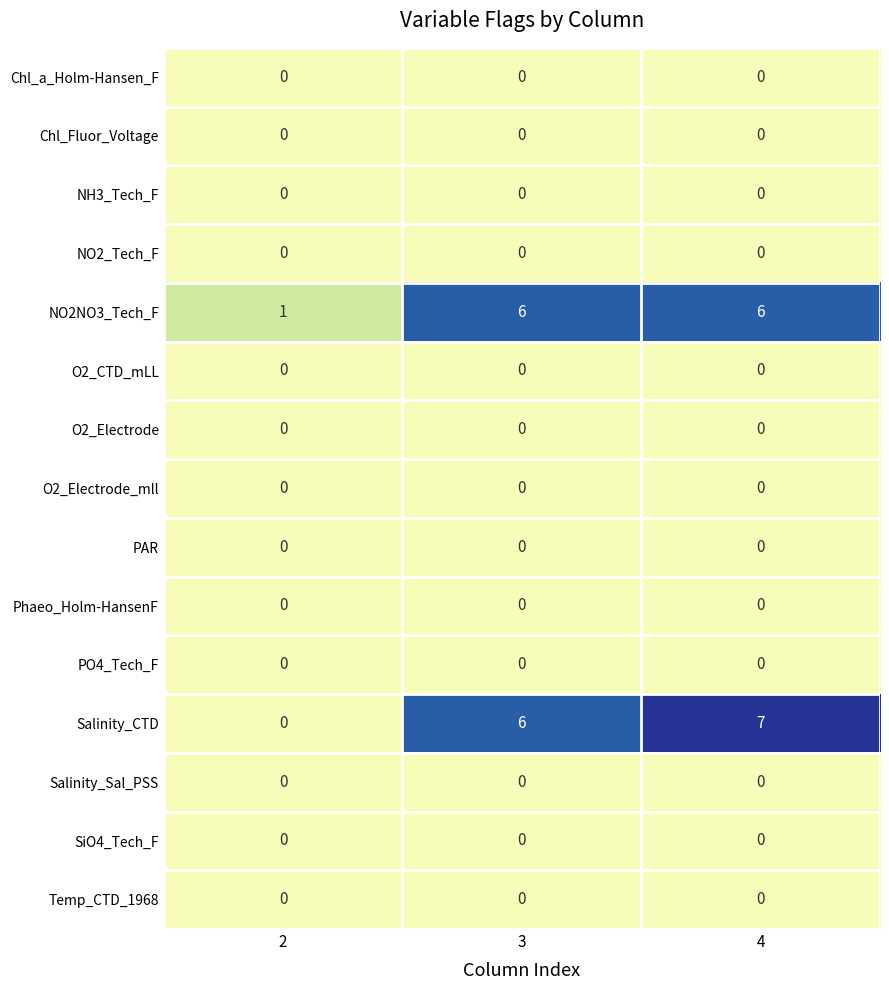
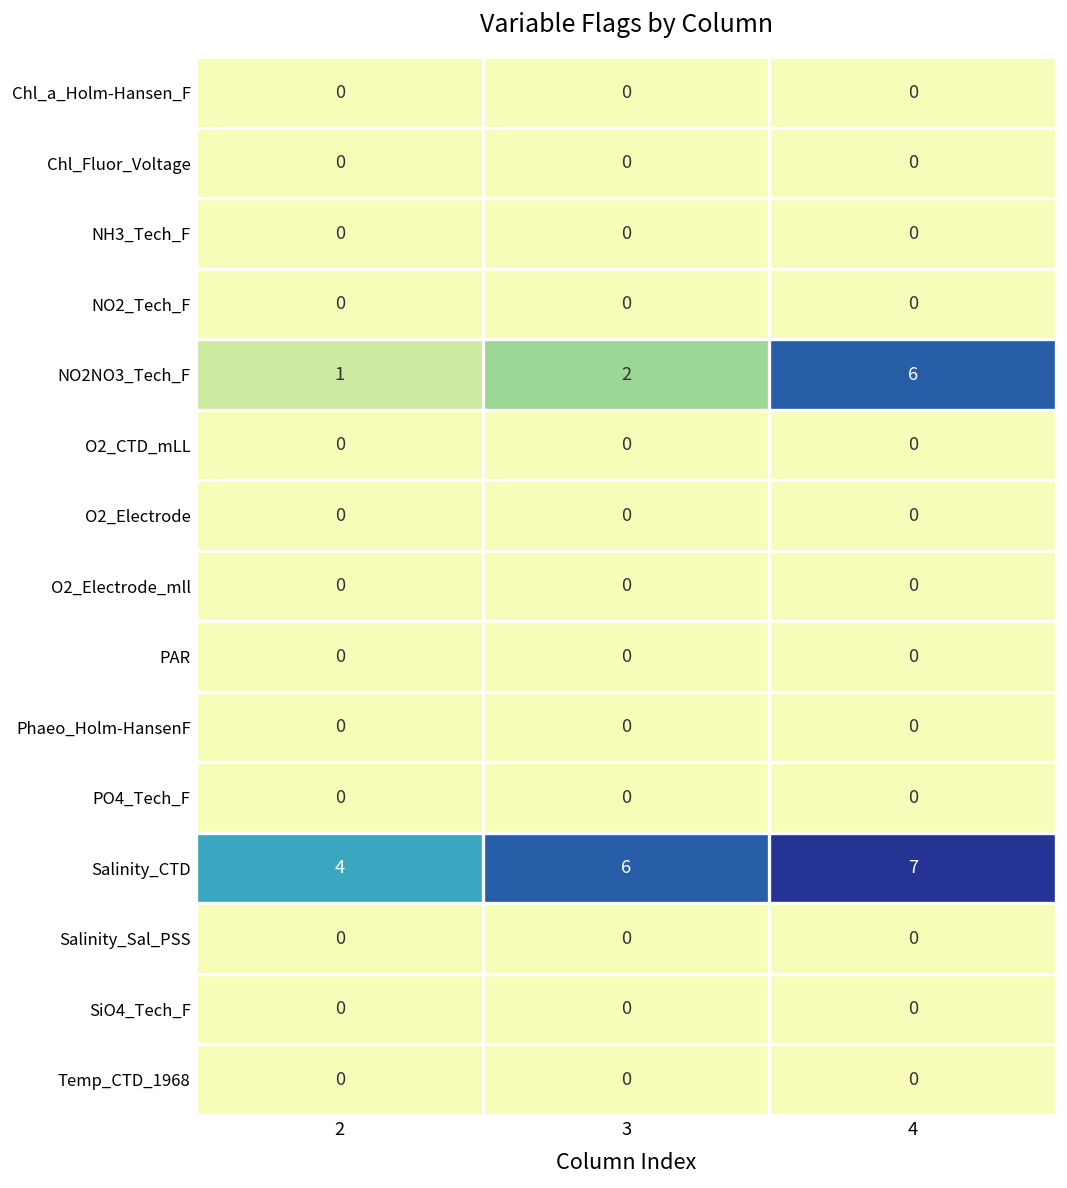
  {
    "Chl_a_Holm-Hansen_F": {
      "2": 0,
      "3": 0,
      "4": 0
    },
    "Chl_Fluor_Voltage": {
      "2": 0,
      "3": 0,
      "4": 0
    },
    "NH3_Tech_F": {
      "2": 0,
      "3": 0,
      "4": 0
    },
    "NO2_Tech_F": {
      "2": 0,
      "3": 0,
      "4": 0
    },
    "NO2NO3_Tech_F": {
      "2": 1,
-     "3": 6,
+     "3": 2,
      "4": 6
    },
    "O2_CTD_mLL": {
      "2": 0,
      "3": 0,
      "4": 0
    },
    "O2_Electrode": {
      "2": 0,
      "3": 0,
      "4": 0
    },
    "O2_Electrode_mll": {
      "2": 0,
      "3": 0,
      "4": 0
    },
    "PAR": {
      "2": 0,
      "3": 0,
      "4": 0
    },
    "Phaeo_Holm-HansenF": {
      "2": 0,
      "3": 0,
      "4": 0
    },
    "PO4_Tech_F": {
      "2": 0,
      "3": 0,
      "4": 0
    },
    "Salinity_CTD": {
-     "2": 0,
+     "2": 4,
      "3": 6,
      "4": 7
    },
    "Salinity_Sal_PSS": {
      "2": 0,
      "3": 0,
      "4": 0
    },
    "SiO4_Tech_F": {
      "2": 0,
      "3": 0,
      "4": 0
    },
    "Temp_CTD_1968": {
      "2": 0,
      "3": 0,
      "4": 0
    }
  }
